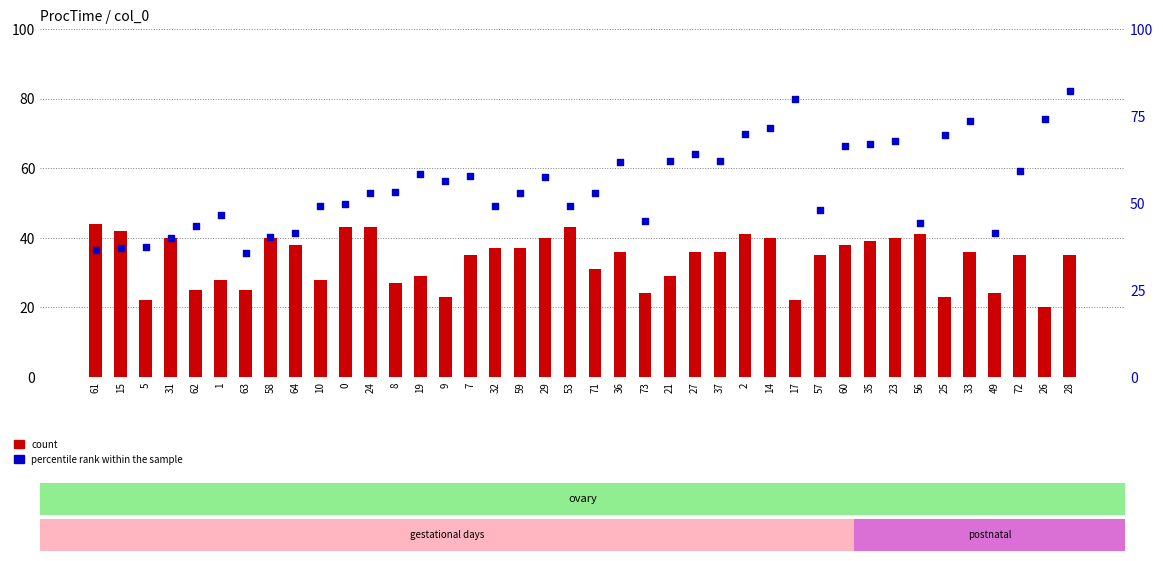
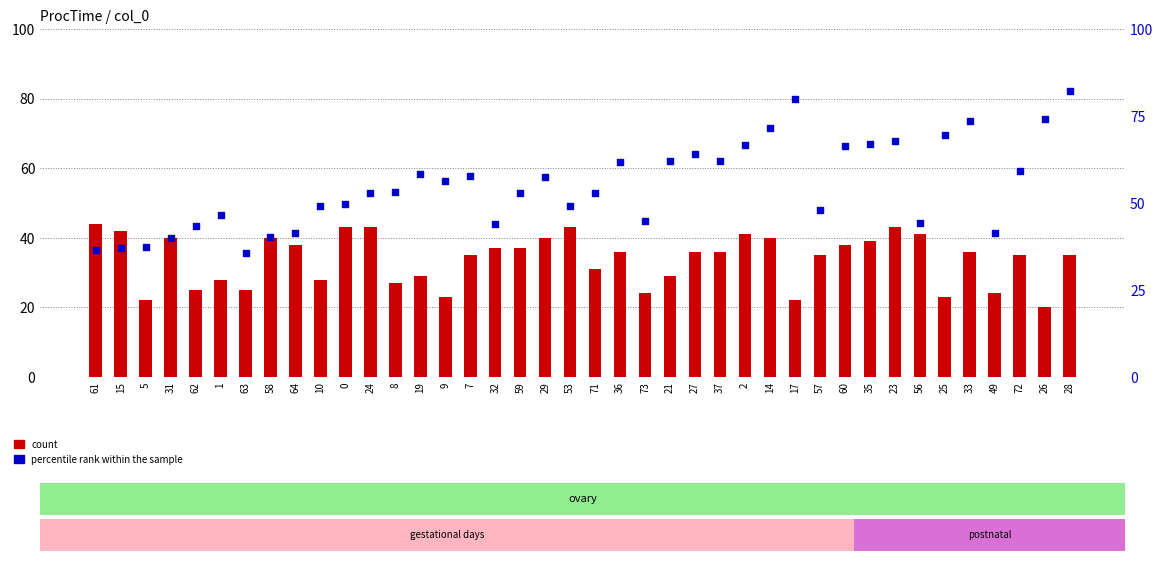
  {
    "count": {
      "61": 44,
      "15": 42,
      "5": 22,
      "31": 40,
      "62": 25,
      "1": 28,
      "63": 25,
      "58": 40,
      "64": 38,
      "10": 28,
      "0": 43,
      "24": 43,
      "8": 27,
      "19": 29,
      "9": 23,
      "7": 35,
      "32": 37,
      "59": 37,
      "29": 40,
      "53": 43,
      "71": 31,
      "36": 36,
      "73": 24,
      "21": 29,
      "27": 36,
      "37": 36,
      "2": 41,
      "14": 40,
      "17": 22,
      "57": 35,
      "60": 38,
      "35": 39,
-     "23": 40,
+     "23": 43,
      "56": 41,
      "25": 23,
      "33": 36,
      "49": 24,
      "72": 35,
      "26": 20,
      "28": 35
    },
    "percentile rank within the sample": {
-     "32": 49,
-     "2": 70
+     "32": 44,
+     "2": 67
    }
  }
